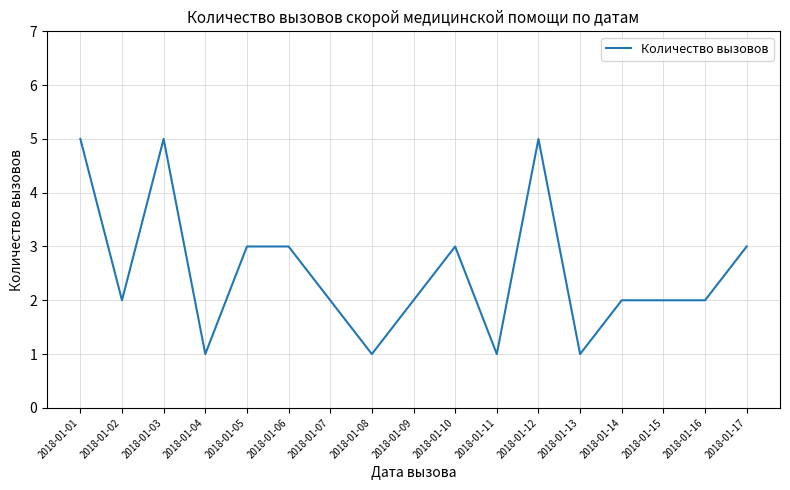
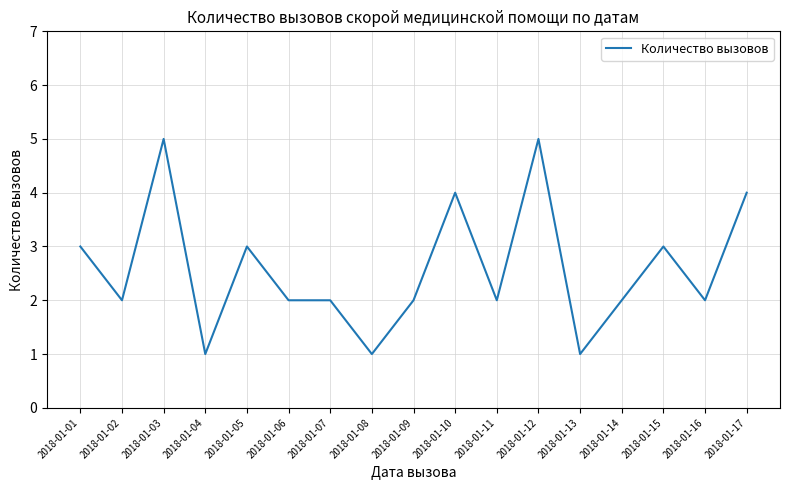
  {
-   "2018-01-01": 5,
+   "2018-01-01": 3,
    "2018-01-02": 2,
    "2018-01-03": 5,
    "2018-01-04": 1,
    "2018-01-05": 3,
-   "2018-01-06": 3,
+   "2018-01-06": 2,
    "2018-01-07": 2,
    "2018-01-08": 1,
    "2018-01-09": 2,
-   "2018-01-10": 3,
-   "2018-01-11": 1,
+   "2018-01-10": 4,
+   "2018-01-11": 2,
    "2018-01-12": 5,
    "2018-01-13": 1,
    "2018-01-14": 2,
-   "2018-01-15": 2,
+   "2018-01-15": 3,
    "2018-01-16": 2,
-   "2018-01-17": 3
+   "2018-01-17": 4
  }
